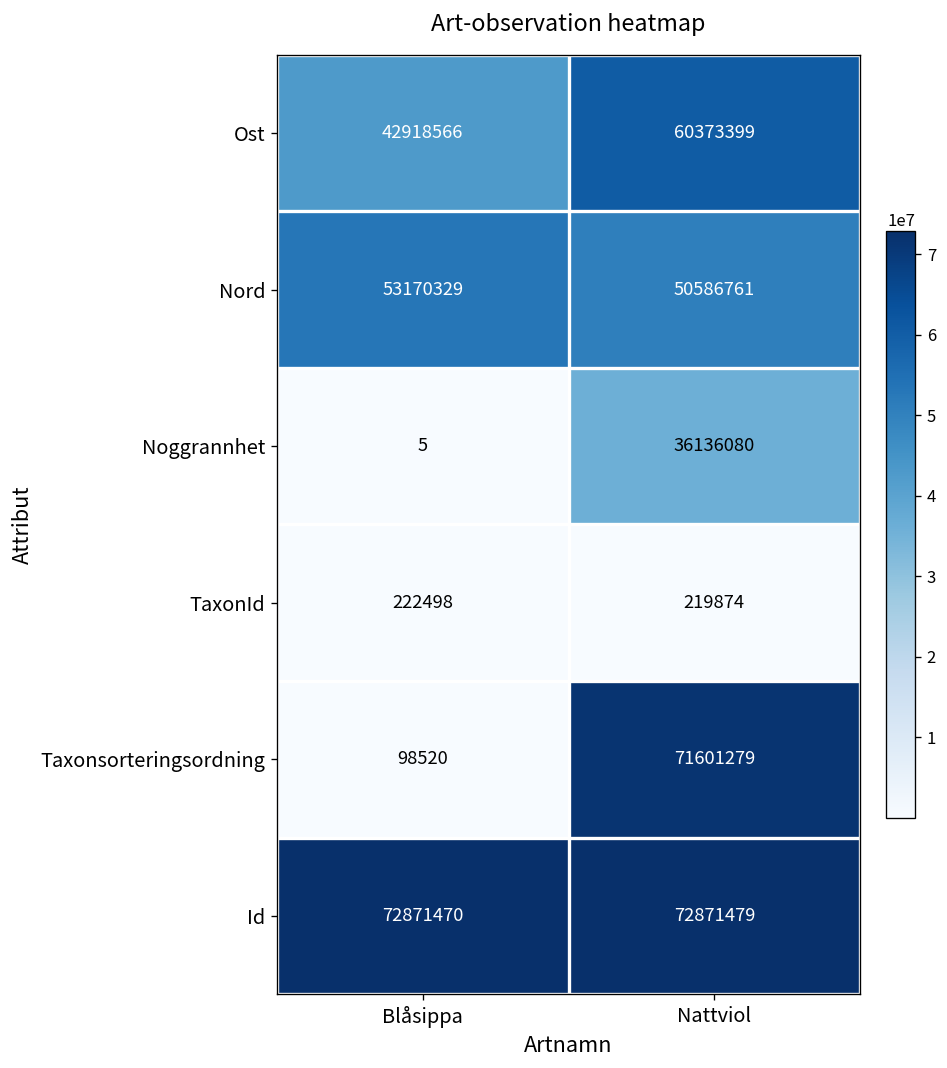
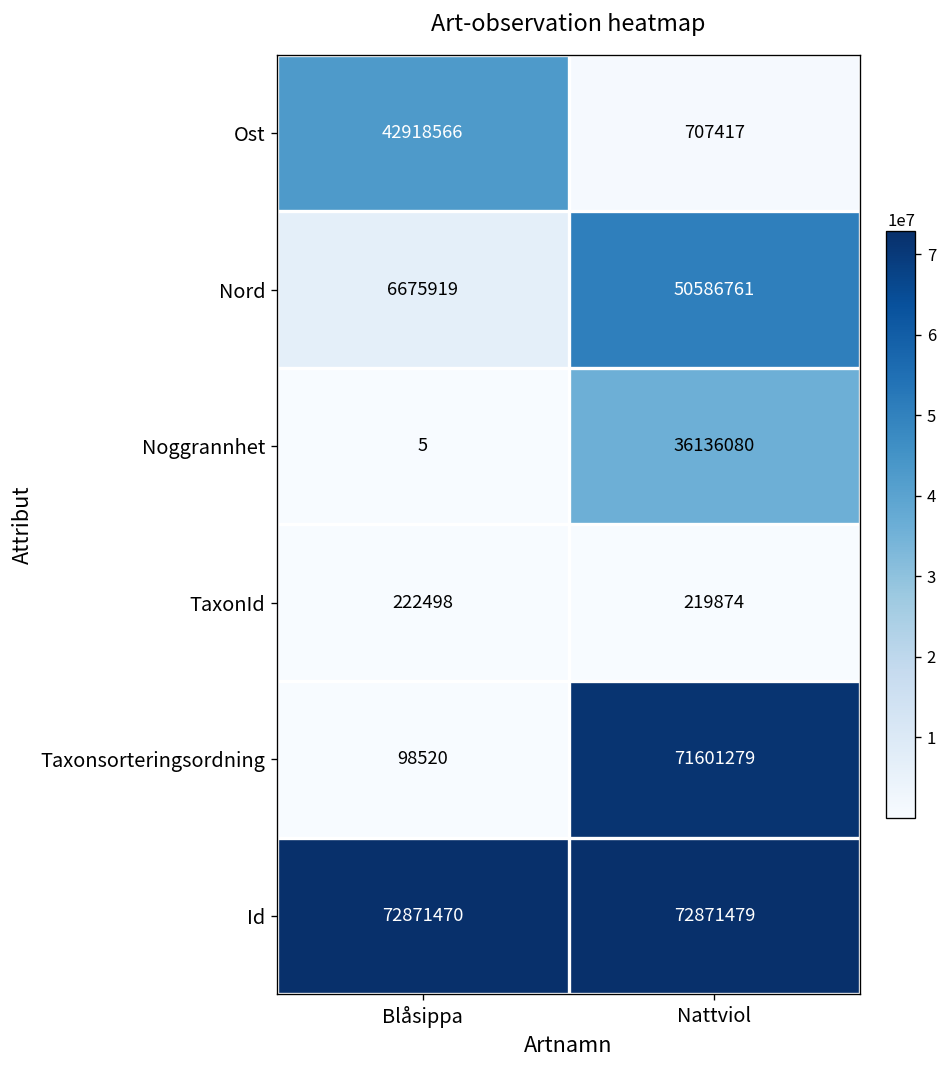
  {
    "Ost": {
      "Blåsippa": 42918566,
-     "Nattviol": 60373399
+     "Nattviol": 707417
    },
    "Nord": {
-     "Blåsippa": 53170329,
+     "Blåsippa": 6675919,
      "Nattviol": 50586761
    },
    "Noggrannhet": {
      "Blåsippa": 5,
      "Nattviol": 36136080
    },
    "TaxonId": {
      "Blåsippa": 222498,
      "Nattviol": 219874
    },
    "Taxonsorteringsordning": {
      "Blåsippa": 98520,
      "Nattviol": 71601279
    },
    "Id": {
      "Blåsippa": 72871470,
      "Nattviol": 72871479
    }
  }
